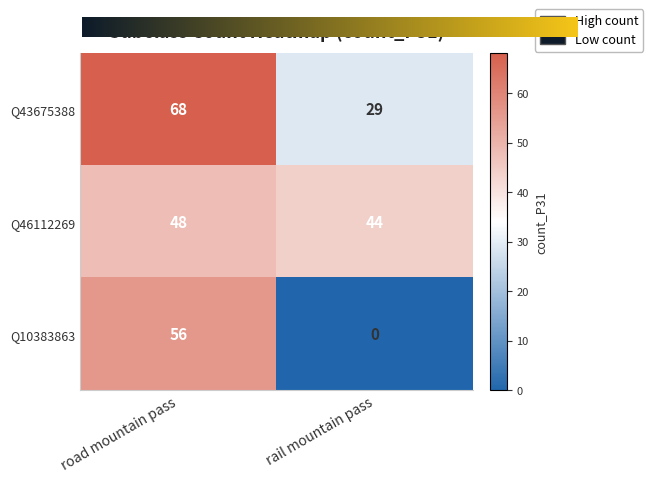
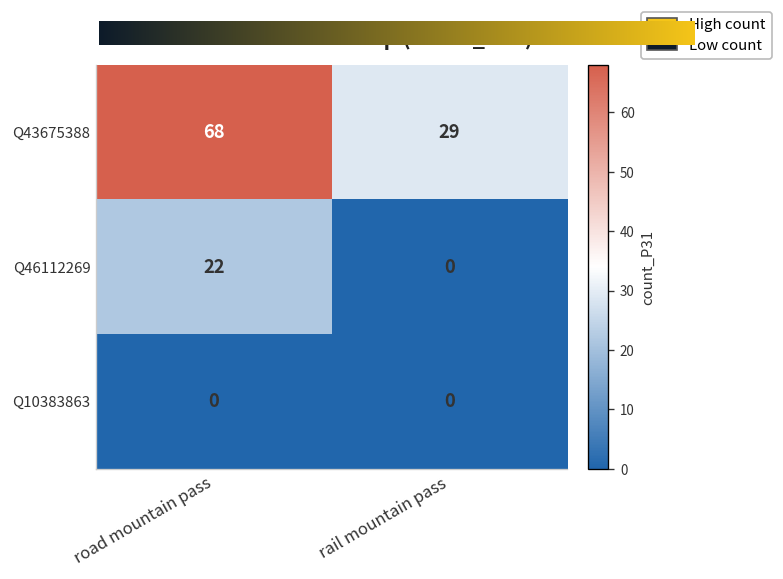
  {
    "Q43675388": {
      "road mountain pass": 68,
      "rail mountain pass": 29
    },
    "Q46112269": {
-     "road mountain pass": 48,
-     "rail mountain pass": 44
+     "road mountain pass": 22,
+     "rail mountain pass": 0
    },
    "Q10383863": {
-     "road mountain pass": 56,
+     "road mountain pass": 0,
      "rail mountain pass": 0
    }
  }
